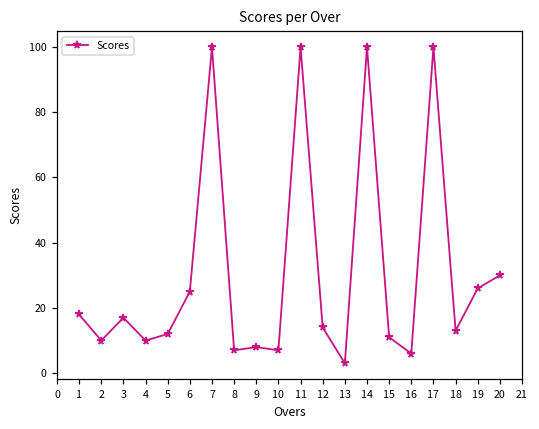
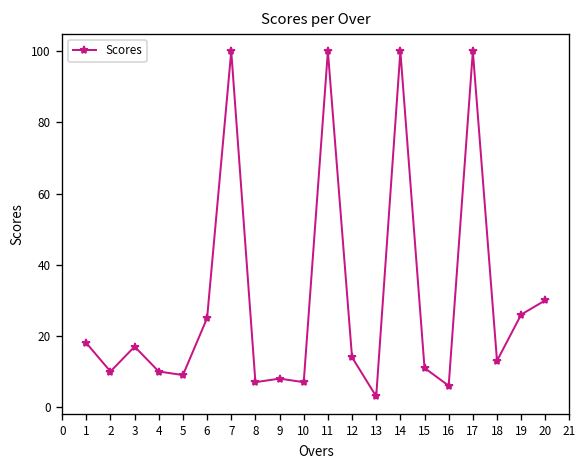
  {
    "1": 18,
    "2": 10,
    "3": 17,
    "4": 10,
-   "5": 12,
+   "5": 9,
    "6": 25,
    "7": 100,
    "8": 7,
    "9": 8,
    "10": 7,
    "11": 100,
    "12": 14,
    "13": 3,
    "14": 100,
    "15": 11,
    "16": 6,
    "17": 100,
    "18": 13,
    "19": 26,
    "20": 30
  }
